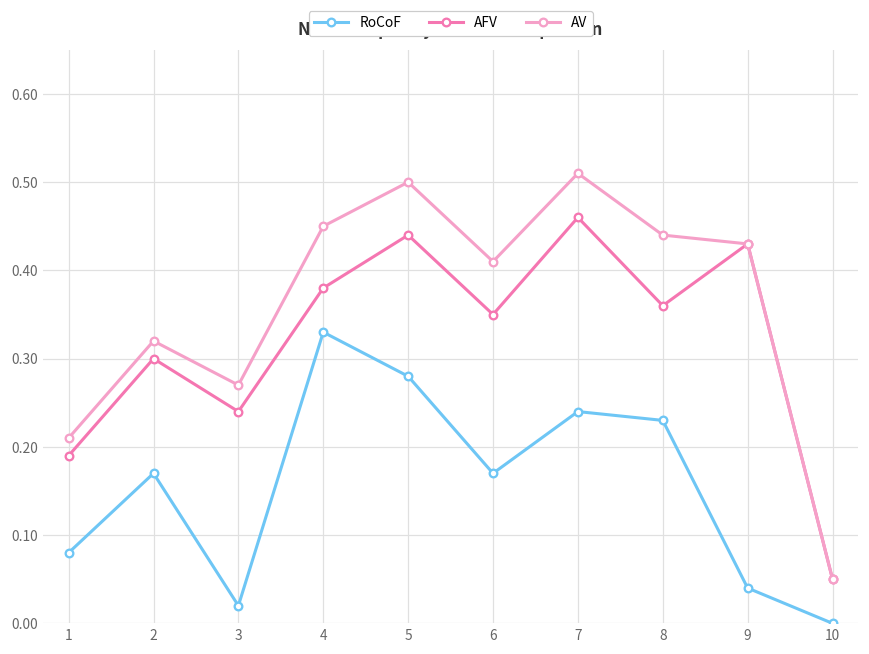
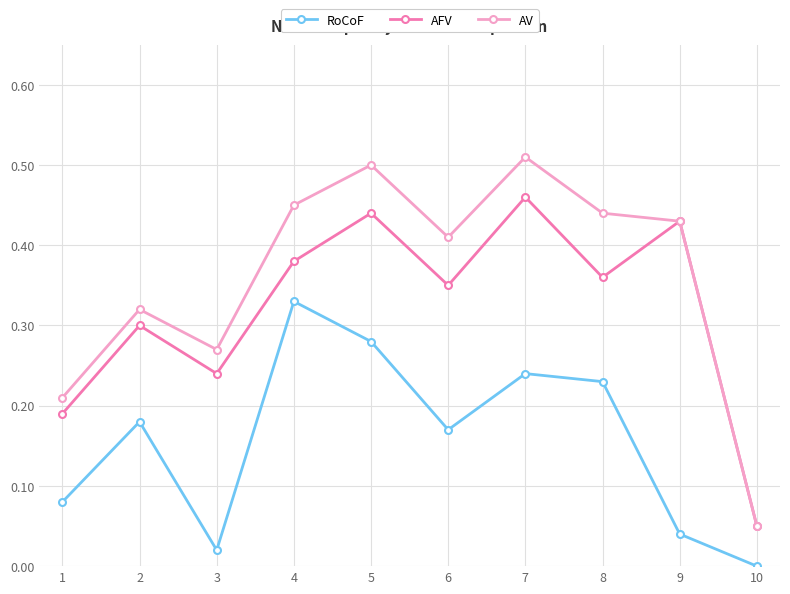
  {
    "RoCoF": {
      "1": 0.08,
-     "2": 0.17,
+     "2": 0.18,
      "3": 0.02,
      "4": 0.33,
      "5": 0.28,
      "6": 0.17,
      "7": 0.24,
      "8": 0.23,
      "9": 0.04,
      "10": 0.00
    }
  }
